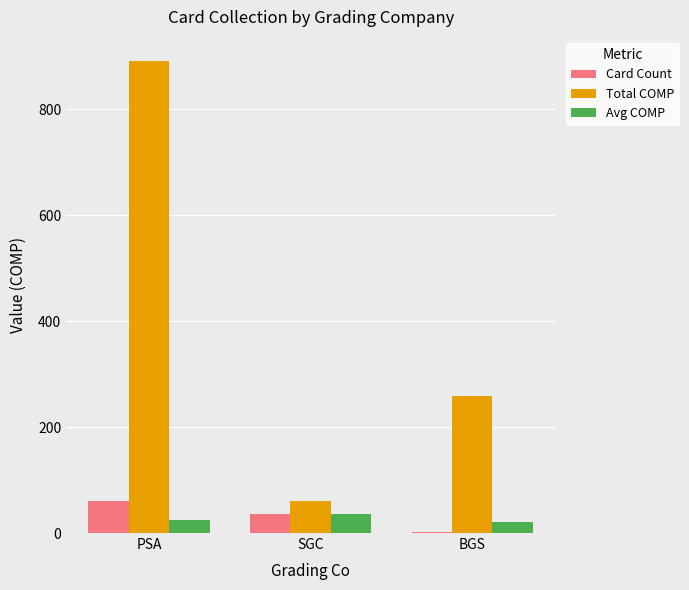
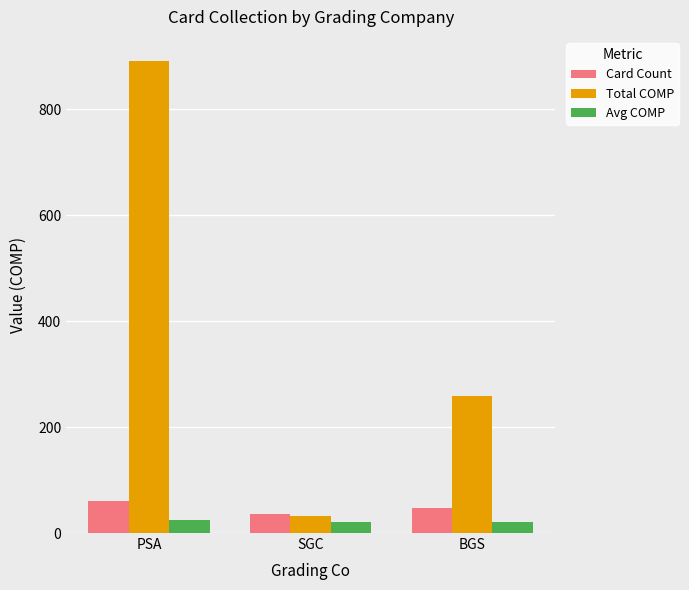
  {
    "Card Count": {
      "PSA": 60,
      "SGC": 40,
-     "BGS": 0
+     "BGS": 50
    },
    "Total COMP": {
      "PSA": 890,
-     "SGC": 60,
+     "SGC": 30,
      "BGS": 260
    },
    "Avg COMP": {
      "PSA": 30,
-     "SGC": 40,
+     "SGC": 20,
      "BGS": 20
    }
  }
